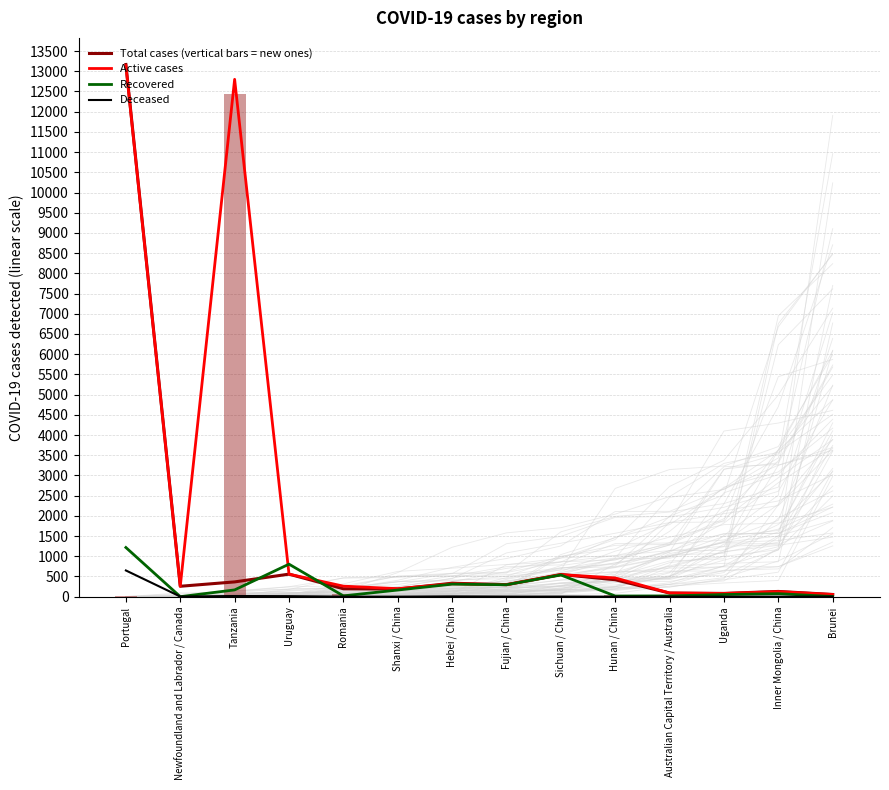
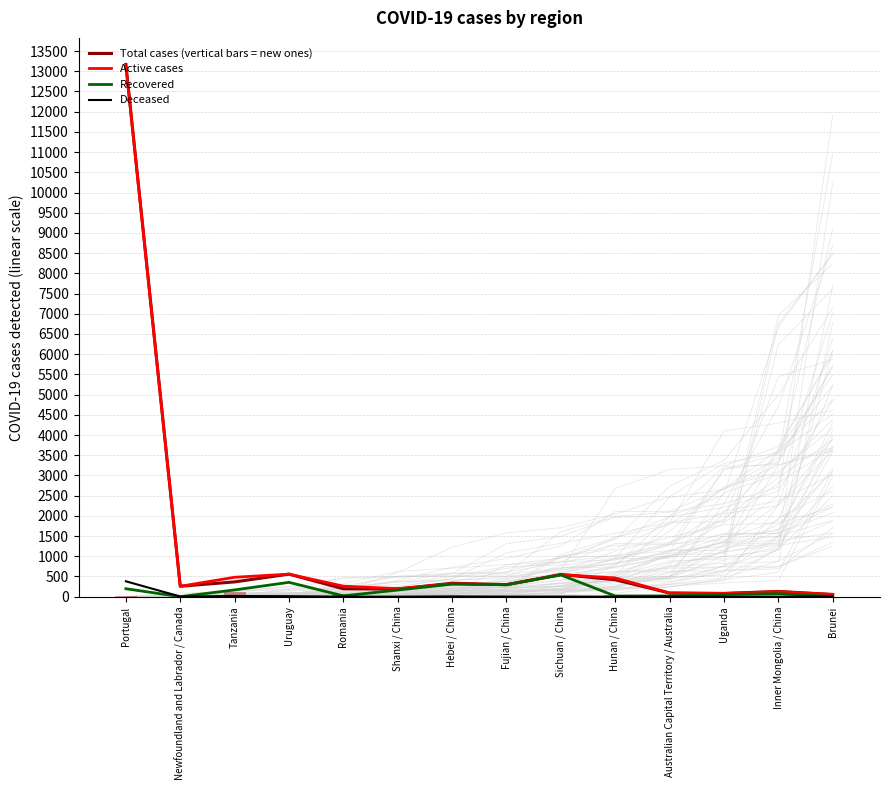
  {
    "Active cases": {
-     "Tanzania": 12800
+     "Tanzania": 500
    },
    "Recovered": {
-     "Portugal": 1200,
-     "Uruguay": 800
+     "Portugal": 200,
+     "Uruguay": 400
    },
    "Deceased": {
-     "Portugal": 600,
+     "Portugal": 400,
      "Inner Mongolia / China": 0
    }
  }
